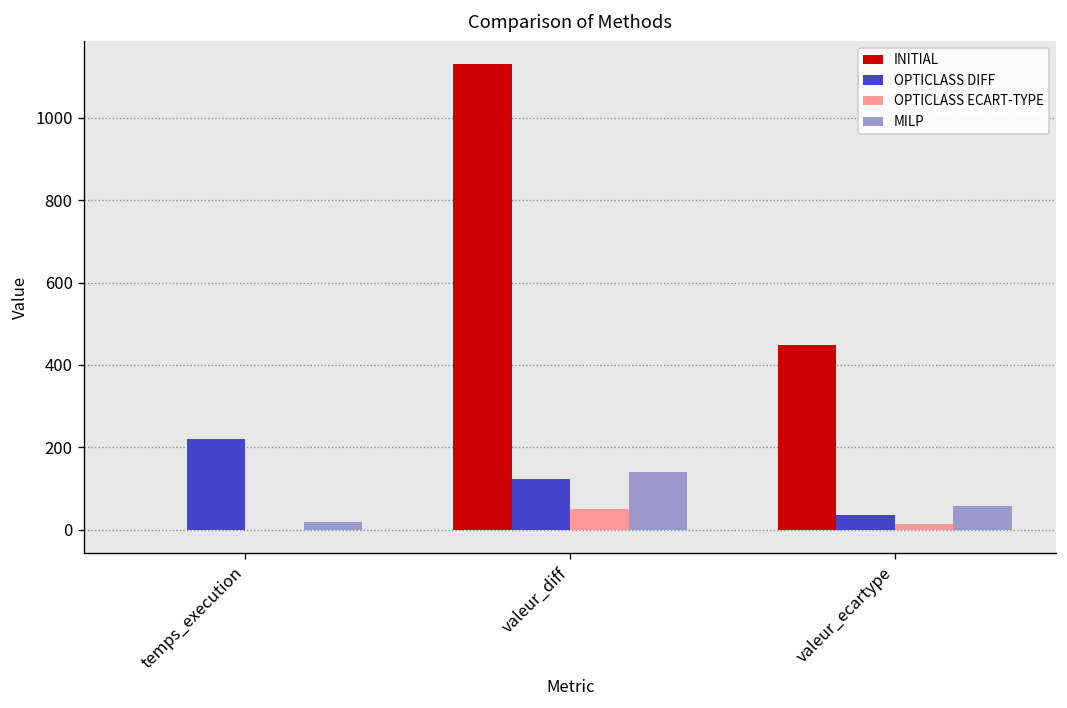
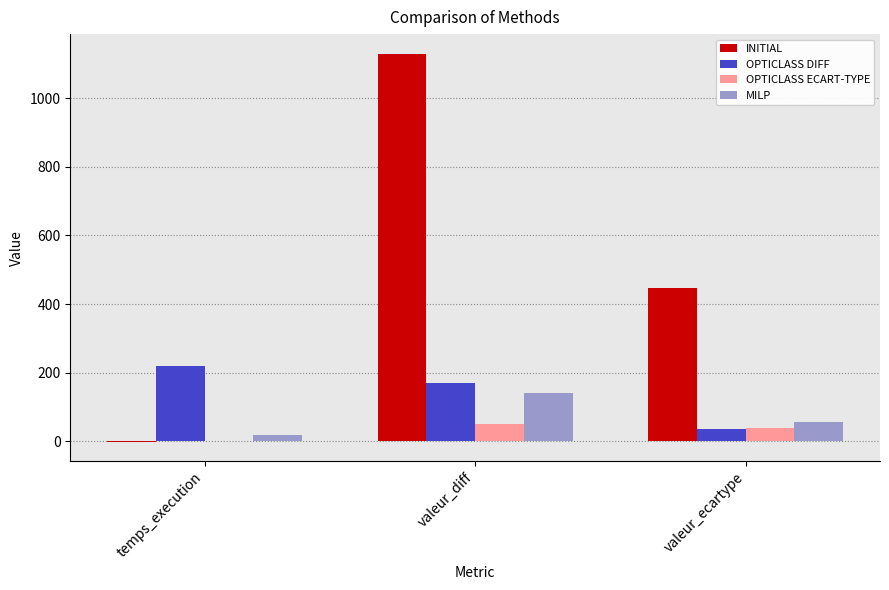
  {
    "INITIAL": {
      "valeur_diff": 1130,
      "valeur_ecartype": 450
    },
    "OPTICLASS DIFF": {
      "temps_execution": 220,
-     "valeur_diff": 120,
+     "valeur_diff": 170,
      "valeur_ecartype": 40
    },
    "OPTICLASS ECART-TYPE": {
      "valeur_diff": 50,
-     "valeur_ecartype": 10
+     "valeur_ecartype": 40
    },
    "MILP": {
      "temps_execution": 20,
      "valeur_diff": 140,
      "valeur_ecartype": 60
    }
  }
